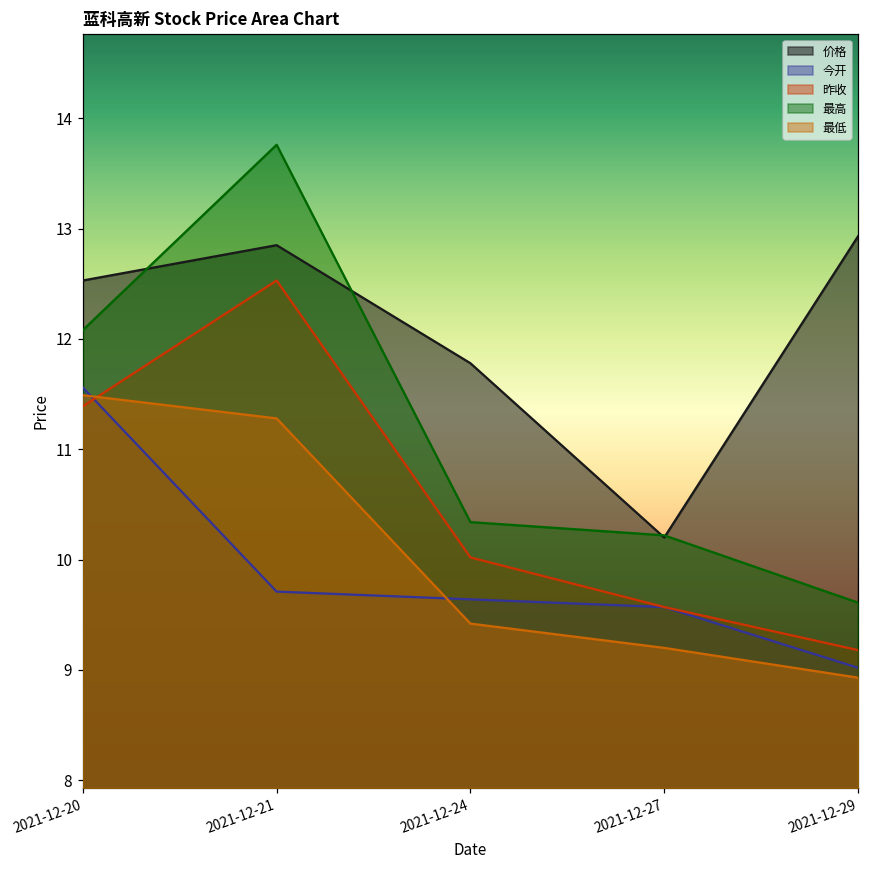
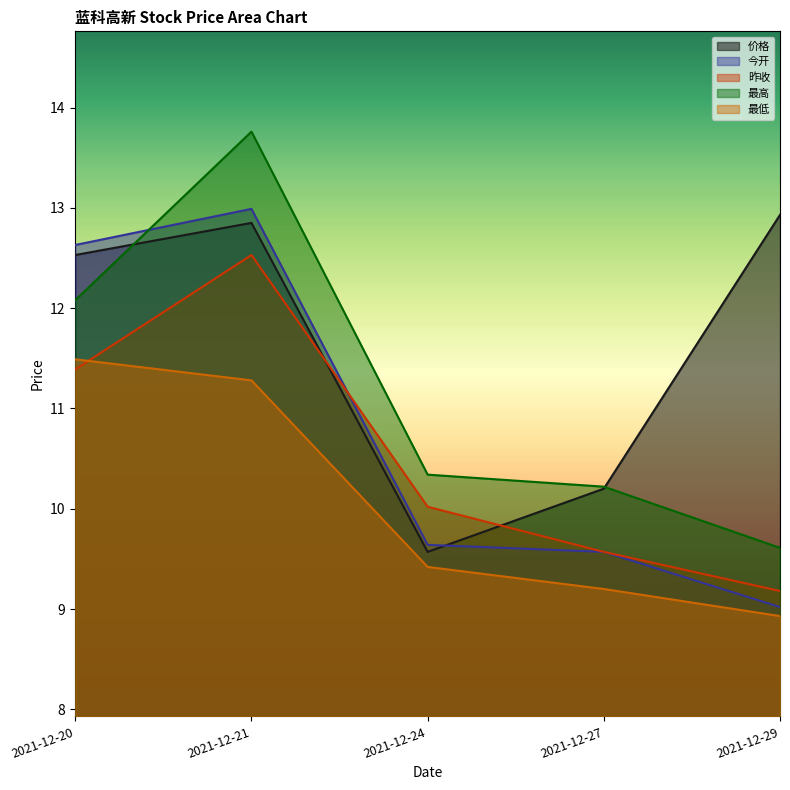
  {
    "价格": {
      "2021-12-20": 12.53,
      "2021-12-21": 12.85,
-     "2021-12-24": 11.78,
+     "2021-12-24": 9.57,
      "2021-12-29": 12.93
    },
    "今开": {
-     "2021-12-20": 11.56,
-     "2021-12-21": 9.71,
+     "2021-12-20": 12.63,
+     "2021-12-21": 12.99,
      "2021-12-24": 9.64,
      "2021-12-29": 9.02
    },
    "最高": {
      "2021-12-20": 12.08,
      "2021-12-21": 13.76,
      "2021-12-24": 10.34,
      "2021-12-29": 9.61
    }
  }
